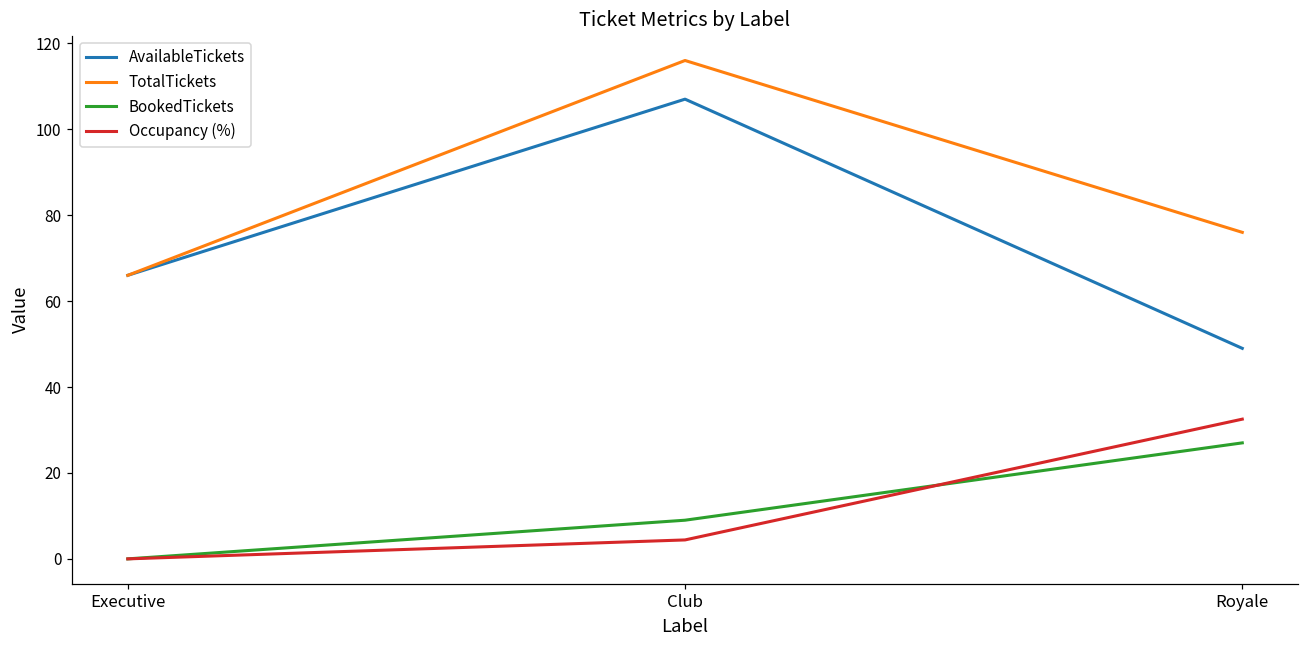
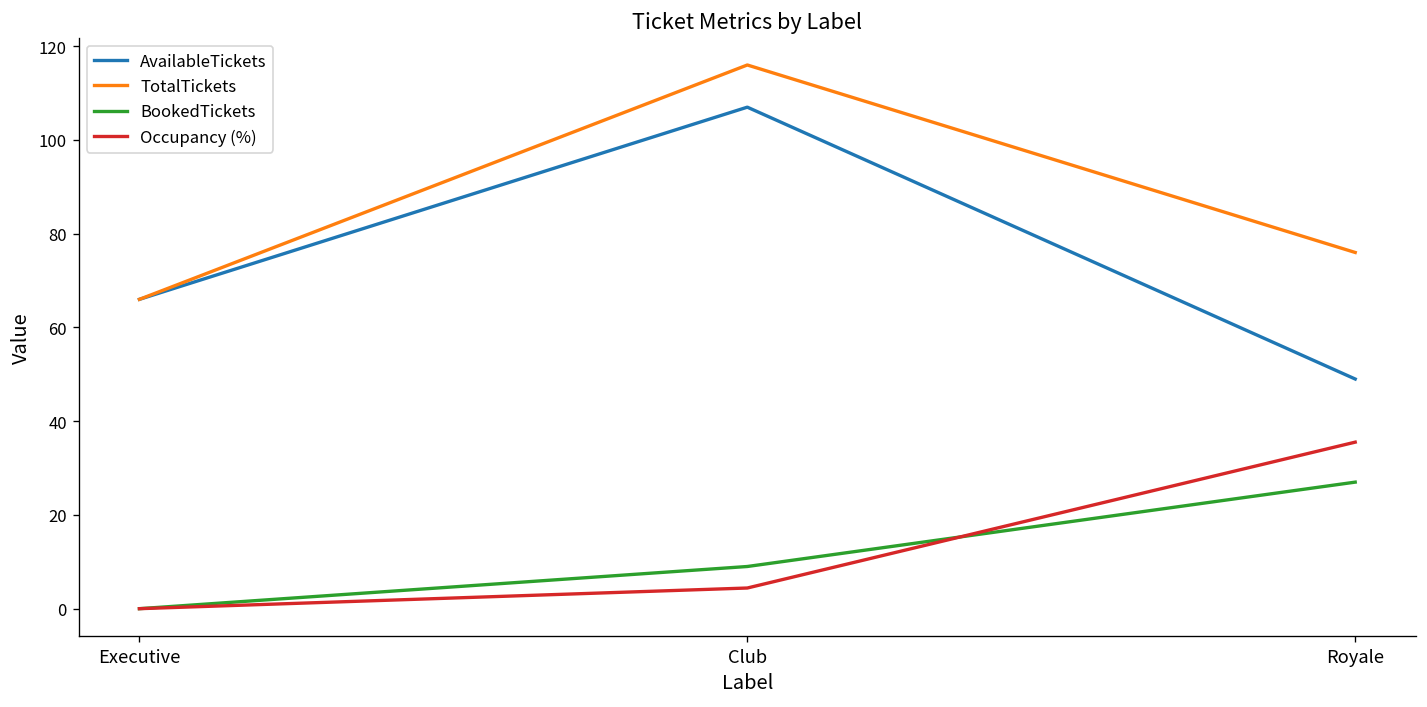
  {
    "AvailableTickets": {
      "Club": 107,
      "Royale": 49
    },
    "TotalTickets": {
      "Club": 116,
      "Royale": 76
    },
    "BookedTickets": {
      "Club": 9,
      "Royale": 27
    },
    "Occupancy (%)": {
      "Club": 4,
-     "Royale": 33
+     "Royale": 36
    }
  }
